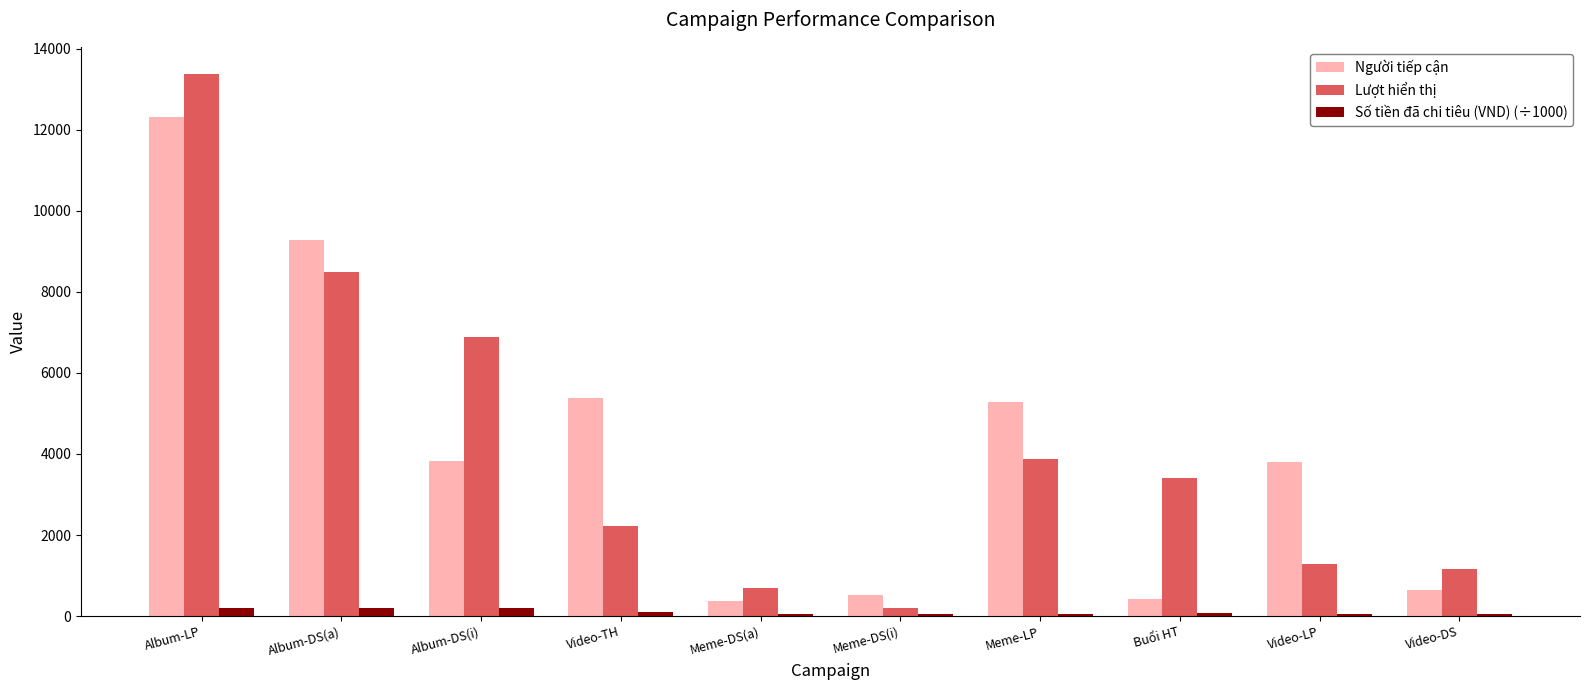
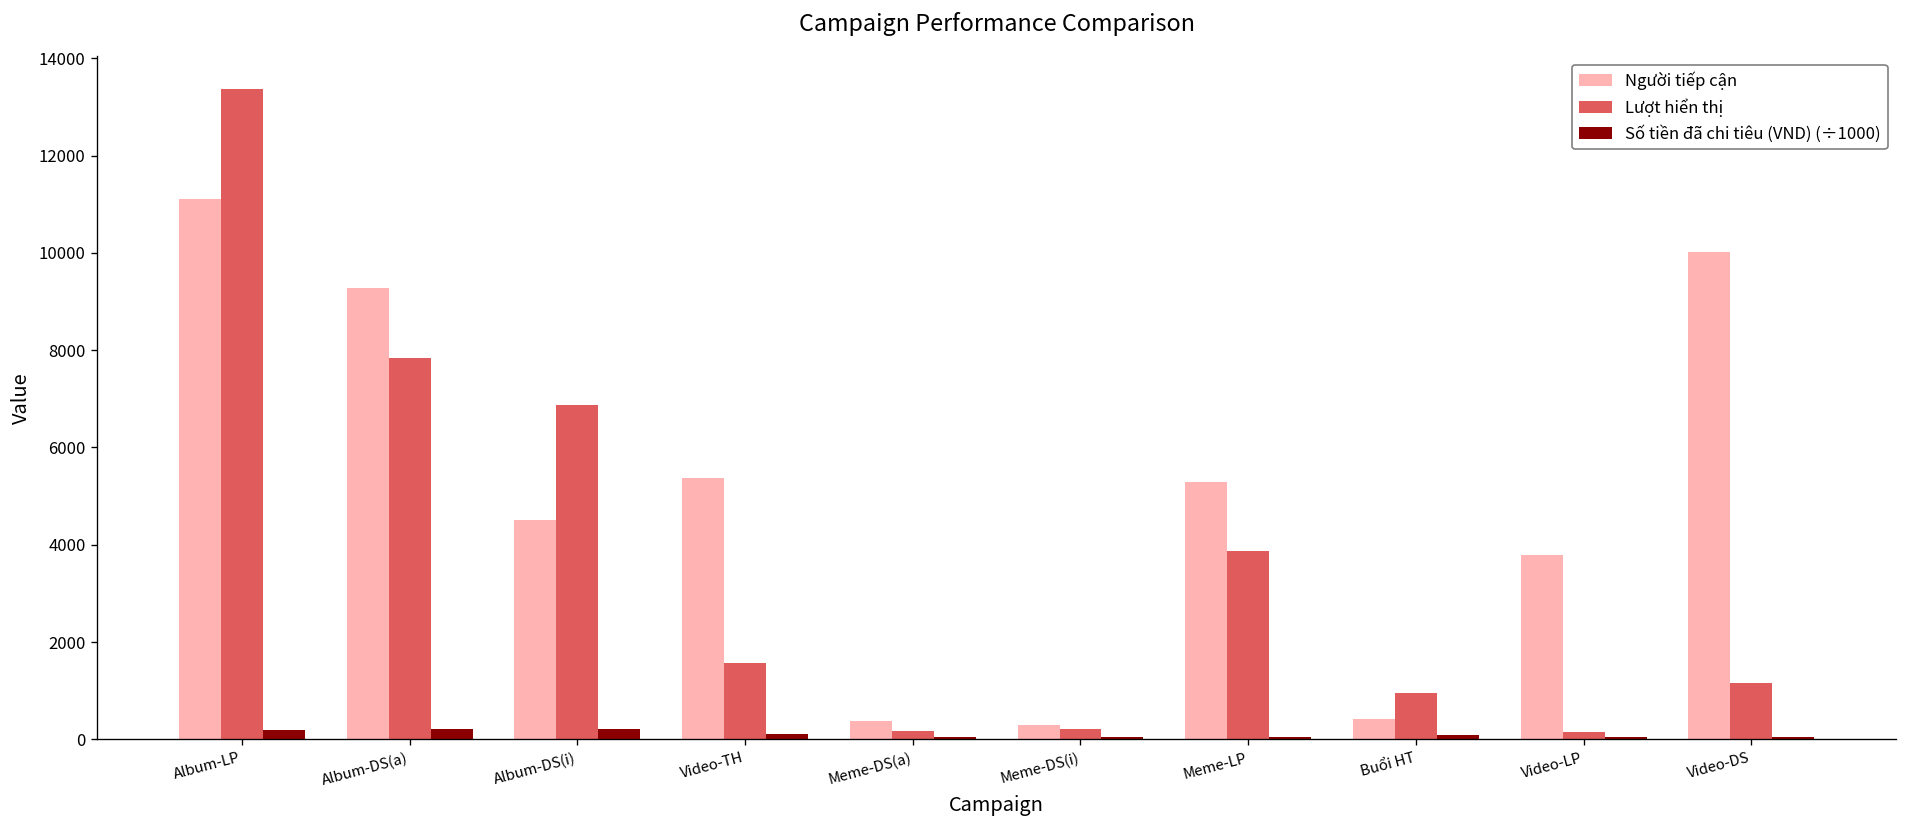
  {
    "Người tiếp cận": {
-     "Album-LP": 12300,
+     "Album-LP": 11100,
      "Album-DS(a)": 9300,
-     "Album-DS(i)": 3800,
+     "Album-DS(i)": 4500,
      "Video-TH": 5400,
      "Meme-DS(a)": 400,
-     "Meme-DS(i)": 500,
+     "Meme-DS(i)": 300,
      "Meme-LP": 5300,
      "Buổi HT": 400,
      "Video-LP": 3800,
-     "Video-DS": 600
+     "Video-DS": 10000
    },
    "Lượt hiển thị": {
      "Album-LP": 13400,
-     "Album-DS(a)": 8500,
+     "Album-DS(a)": 7800,
      "Album-DS(i)": 6900,
-     "Video-TH": 2200,
-     "Meme-DS(a)": 700,
+     "Video-TH": 1600,
+     "Meme-DS(a)": 200,
      "Meme-DS(i)": 200,
      "Meme-LP": 3900,
-     "Buổi HT": 3400,
-     "Video-LP": 1300,
+     "Buổi HT": 1000,
+     "Video-LP": 200,
      "Video-DS": 1200
    },
    "Số tiền đã chi tiêu (VND) (÷1000)": {
      "Album-LP": 200,
      "Album-DS(a)": 200,
      "Album-DS(i)": 200,
      "Video-TH": 100,
      "Buổi HT": 100
    }
  }
